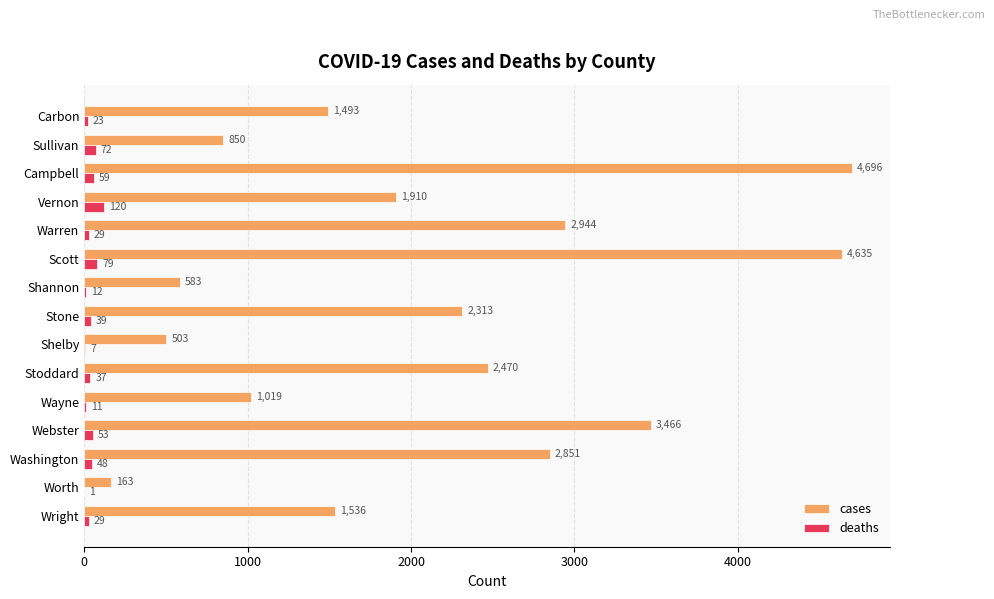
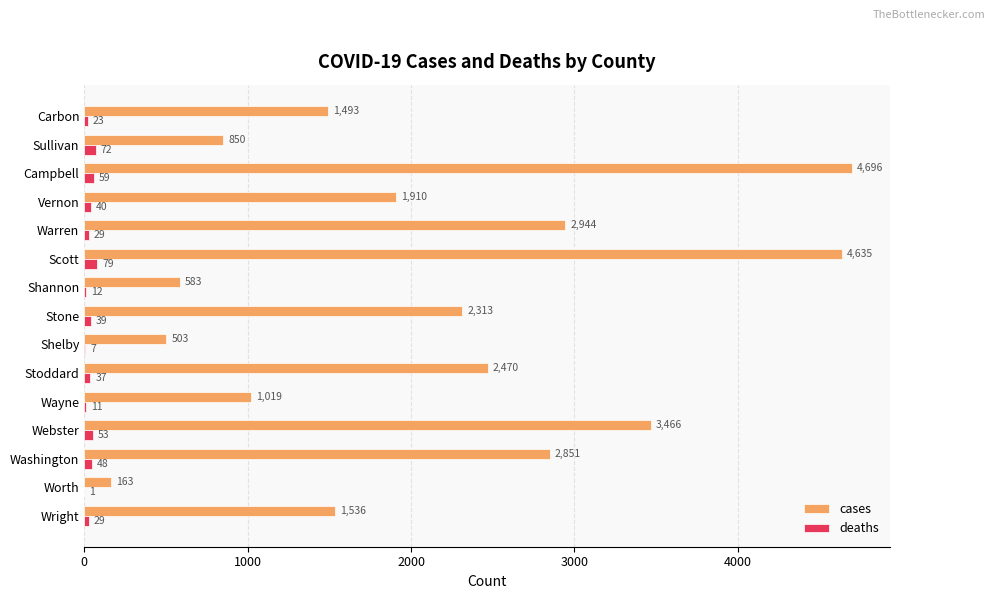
  {
    "cases": {
      "Carbon": "1,493",
      "Sullivan": "850",
      "Campbell": "4,696",
      "Vernon": "1,910",
      "Warren": "2,944",
      "Scott": "4,635",
      "Shannon": "583",
      "Stone": "2,313",
      "Shelby": "503",
      "Stoddard": "2,470",
      "Wayne": "1,019",
      "Webster": "3,466",
      "Washington": "2,851",
      "Worth": "163",
      "Wright": "1,536"
    },
    "deaths": {
      "Carbon": "23",
      "Sullivan": "72",
      "Campbell": "59",
-     "Vernon": "120",
+     "Vernon": "40",
      "Warren": "29",
      "Scott": "79",
      "Shannon": "12",
      "Stone": "39",
      "Shelby": "7",
      "Stoddard": "37",
      "Wayne": "11",
      "Webster": "53",
      "Washington": "48",
      "Worth": "1",
      "Wright": "29"
    }
  }
